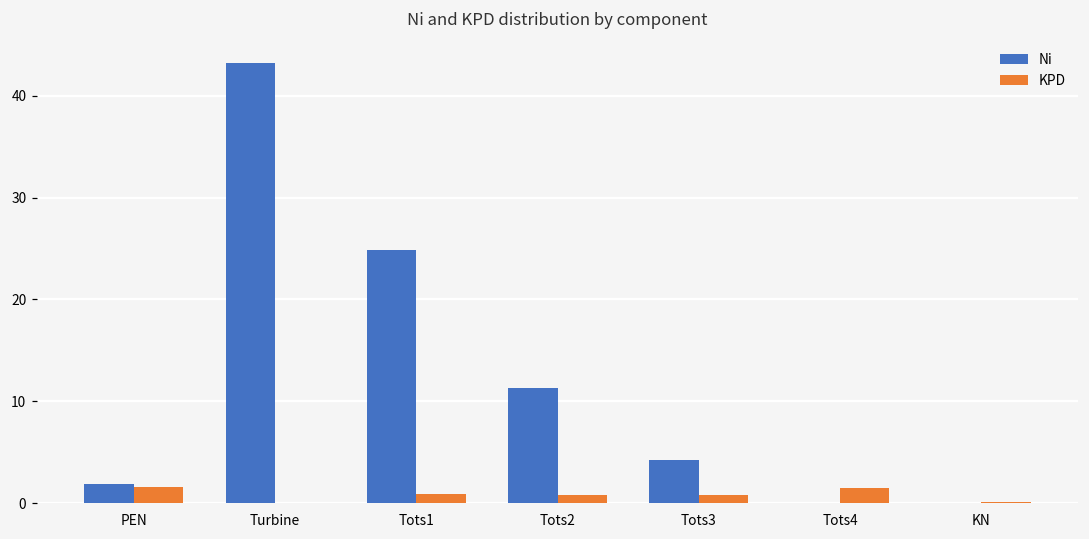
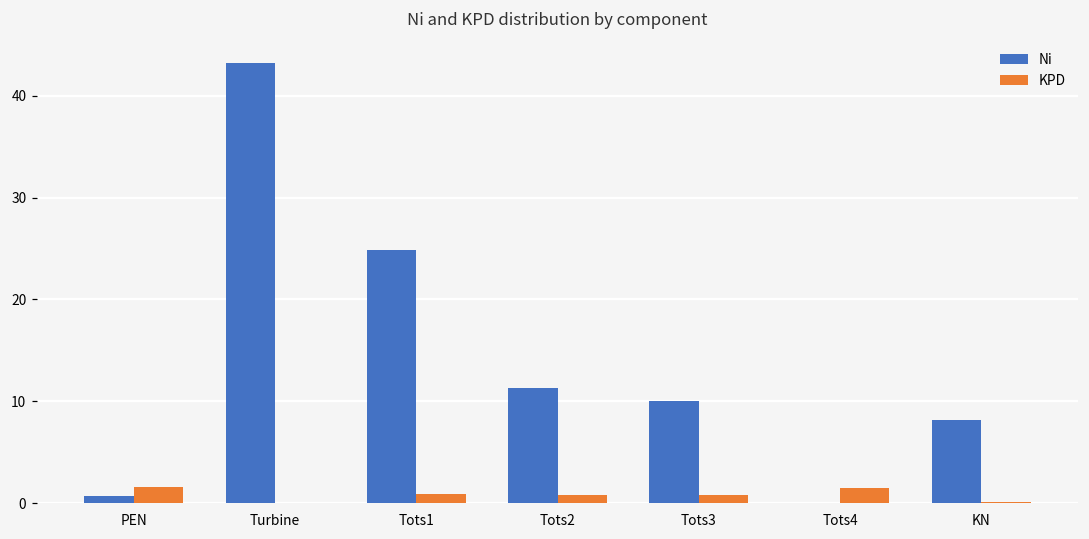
  {
    "Ni": {
-     "PEN": 2,
+     "PEN": 1,
      "Turbine": 43,
      "Tots1": 25,
      "Tots2": 11,
-     "Tots3": 4,
-     "KN": 0
+     "Tots3": 10,
+     "KN": 8
    },
    "KPD": {
      "PEN": 2,
      "Turbine": 0,
      "Tots1": 1,
      "Tots2": 1,
      "Tots3": 1,
      "Tots4": 1
    }
  }
